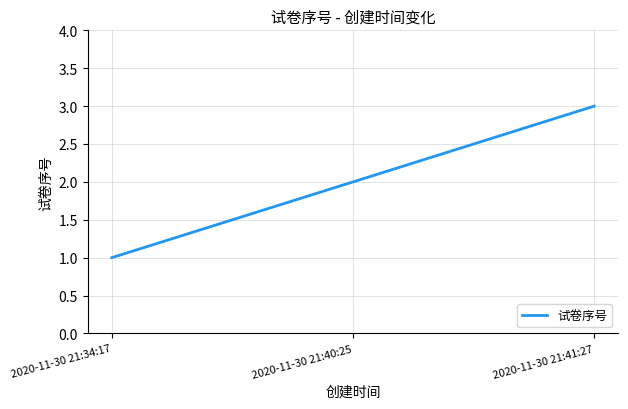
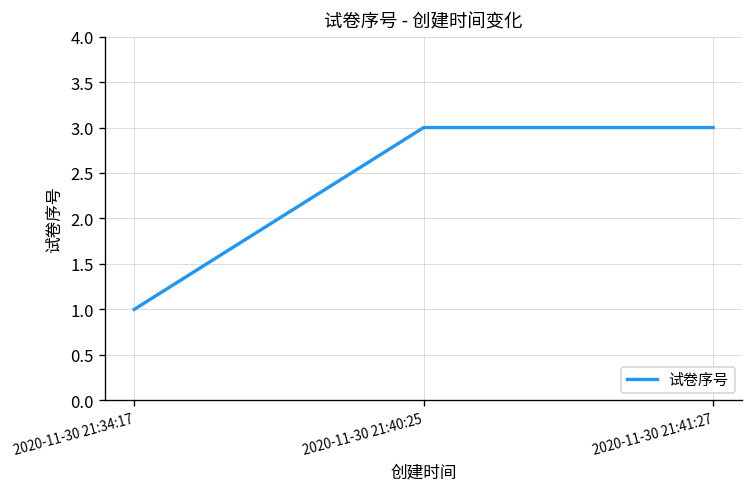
  {
    "2020-11-30 21:34:17": 1,
-   "2020-11-30 21:40:25": 2,
+   "2020-11-30 21:40:25": 3,
    "2020-11-30 21:41:27": 3
  }
